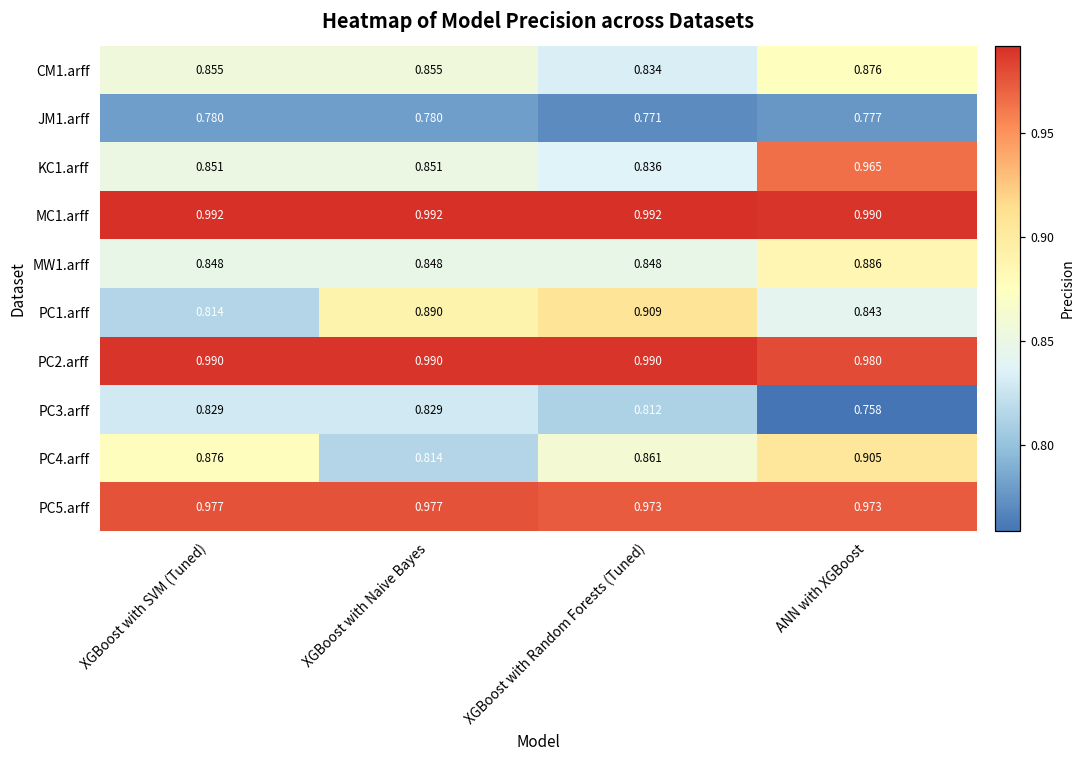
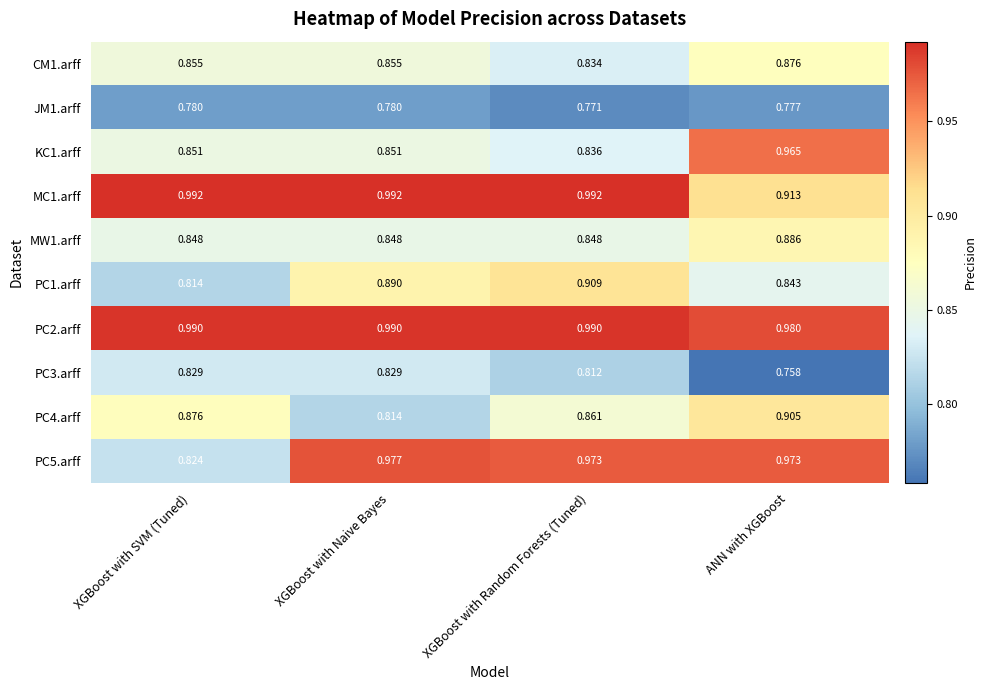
  {
    "CM1.arff": {
      "XGBoost with SVM (Tuned)": 0.855,
      "XGBoost with Naive Bayes": 0.855,
      "XGBoost with Random Forests (Tuned)": 0.834,
      "ANN with XGBoost": 0.876
    },
    "JM1.arff": {
      "XGBoost with SVM (Tuned)": 0.780,
      "XGBoost with Naive Bayes": 0.780,
      "XGBoost with Random Forests (Tuned)": 0.771,
      "ANN with XGBoost": 0.777
    },
    "KC1.arff": {
      "XGBoost with SVM (Tuned)": 0.851,
      "XGBoost with Naive Bayes": 0.851,
      "XGBoost with Random Forests (Tuned)": 0.836,
      "ANN with XGBoost": 0.965
    },
    "MC1.arff": {
      "XGBoost with SVM (Tuned)": 0.992,
      "XGBoost with Naive Bayes": 0.992,
      "XGBoost with Random Forests (Tuned)": 0.992,
-     "ANN with XGBoost": 0.990
+     "ANN with XGBoost": 0.913
    },
    "MW1.arff": {
      "XGBoost with SVM (Tuned)": 0.848,
      "XGBoost with Naive Bayes": 0.848,
      "XGBoost with Random Forests (Tuned)": 0.848,
      "ANN with XGBoost": 0.886
    },
    "PC1.arff": {
      "XGBoost with SVM (Tuned)": 0.814,
      "XGBoost with Naive Bayes": 0.890,
      "XGBoost with Random Forests (Tuned)": 0.909,
      "ANN with XGBoost": 0.843
    },
    "PC2.arff": {
      "XGBoost with SVM (Tuned)": 0.990,
      "XGBoost with Naive Bayes": 0.990,
      "XGBoost with Random Forests (Tuned)": 0.990,
      "ANN with XGBoost": 0.980
    },
    "PC3.arff": {
      "XGBoost with SVM (Tuned)": 0.829,
      "XGBoost with Naive Bayes": 0.829,
      "XGBoost with Random Forests (Tuned)": 0.812,
      "ANN with XGBoost": 0.758
    },
    "PC4.arff": {
      "XGBoost with SVM (Tuned)": 0.876,
      "XGBoost with Naive Bayes": 0.814,
      "XGBoost with Random Forests (Tuned)": 0.861,
      "ANN with XGBoost": 0.905
    },
    "PC5.arff": {
-     "XGBoost with SVM (Tuned)": 0.977,
+     "XGBoost with SVM (Tuned)": 0.824,
      "XGBoost with Naive Bayes": 0.977,
      "XGBoost with Random Forests (Tuned)": 0.973,
      "ANN with XGBoost": 0.973
    }
  }
